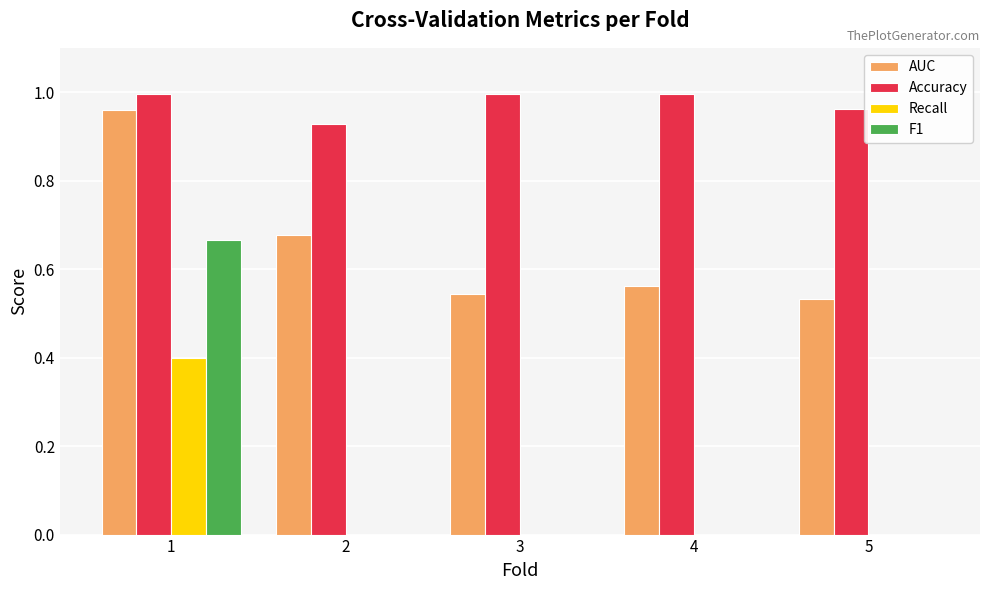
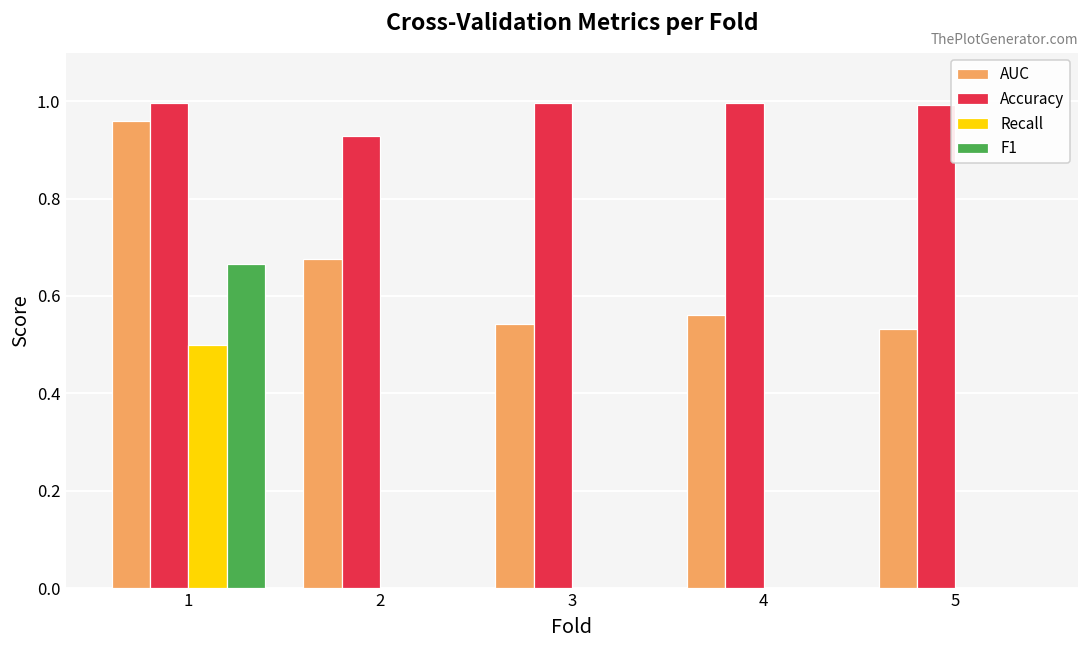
  {
    "AUC": {
      "1": 0.96,
      "2": 0.68,
      "3": 0.54,
      "4": 0.56,
      "5": 0.53
    },
    "Accuracy": {
      "1": 1.00,
      "2": 0.93,
      "3": 1.00,
      "4": 1.00,
-     "5": 0.96
+     "5": 0.99
    },
    "Recall": {
-     "1": 0.4,
+     "1": 0.5,
      "2": 0.0,
      "3": 0.0,
      "4": 0.0,
      "5": 0.0
    },
    "F1": {
      "1": 0.67,
      "2": 0.00,
      "3": 0.00,
      "4": 0.00,
      "5": 0.00
    }
  }
